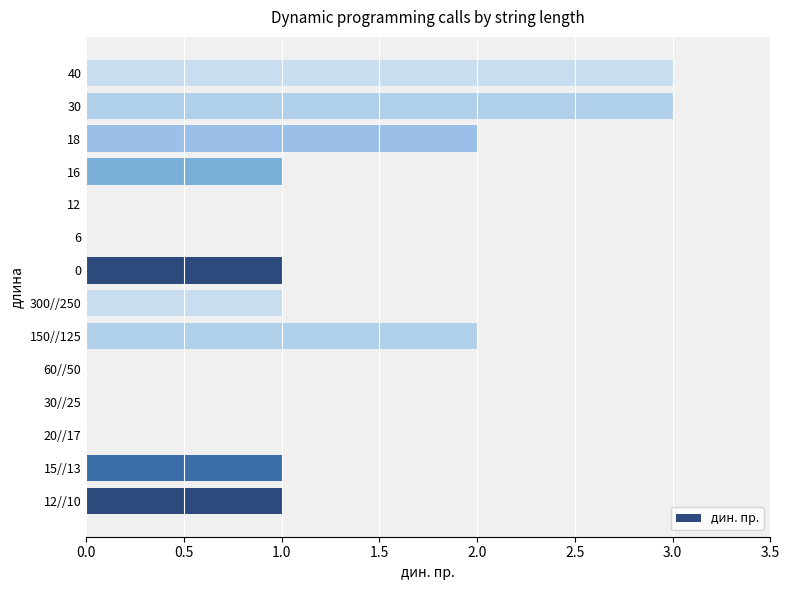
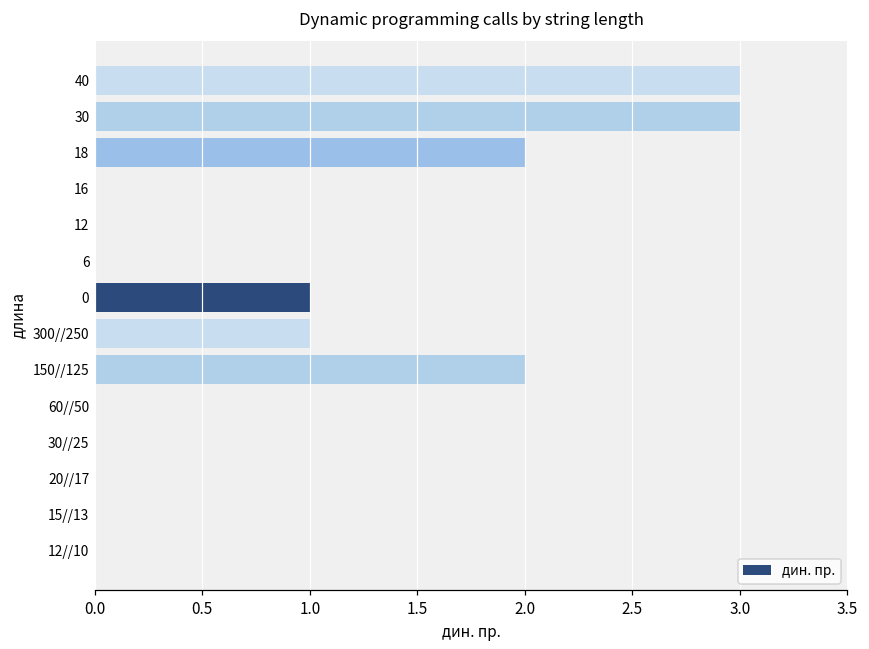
  {
    "40": 3,
    "30": 3,
    "18": 2,
-   "16": 1,
+   "16": 0,
    "12": 0,
    "6": 0,
    "0": 1,
    "300//250": 1,
    "150//125": 2,
    "60//50": 0,
    "30//25": 0,
    "20//17": 0,
-   "15//13": 1,
-   "12//10": 1
+   "15//13": 0,
+   "12//10": 0
  }
